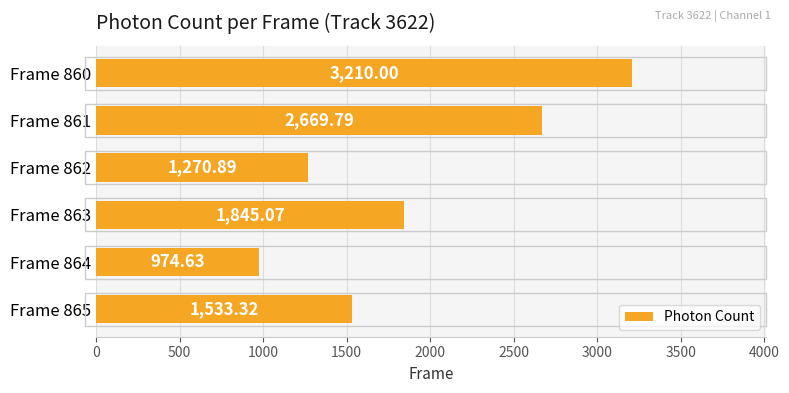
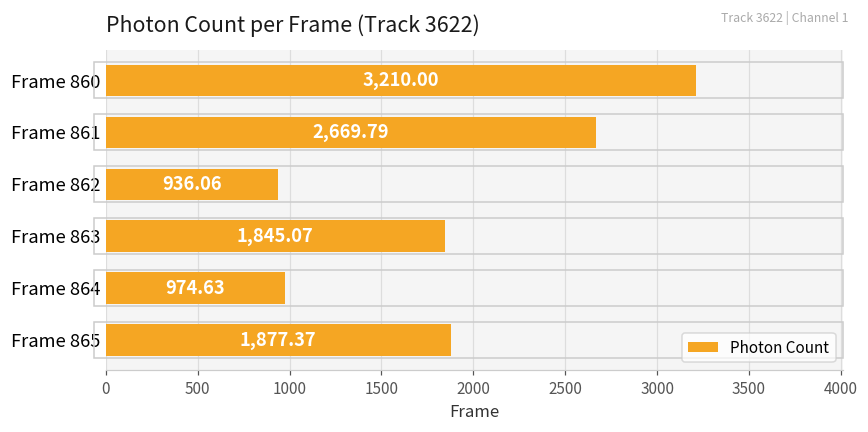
  {
    "Frame 860": "3,210.00",
    "Frame 861": "2,669.79",
-   "Frame 862": "1,270.89",
+   "Frame 862": "936.06",
    "Frame 863": "1,845.07",
    "Frame 864": "974.63",
-   "Frame 865": "1,533.32"
+   "Frame 865": "1,877.37"
  }
